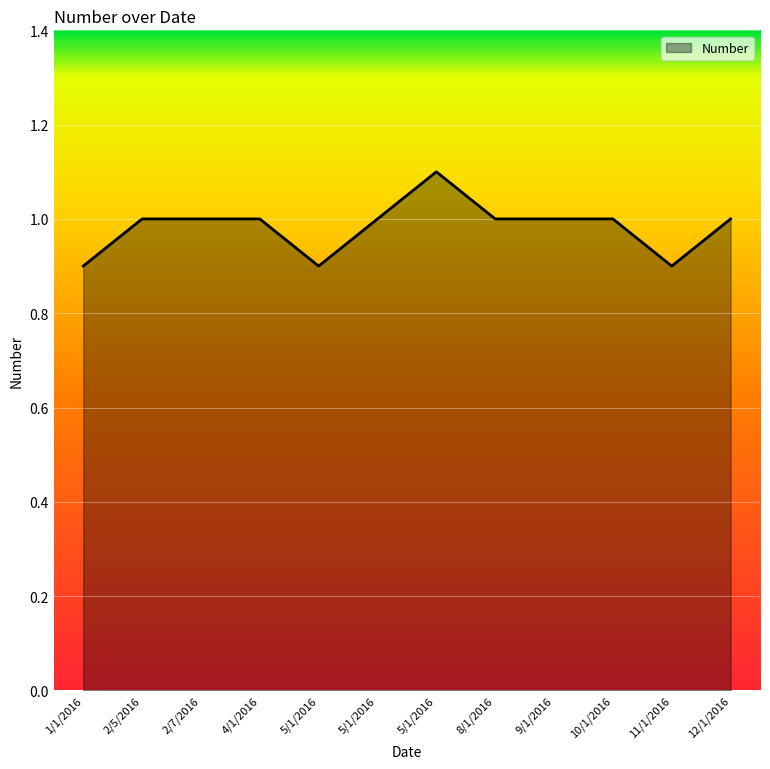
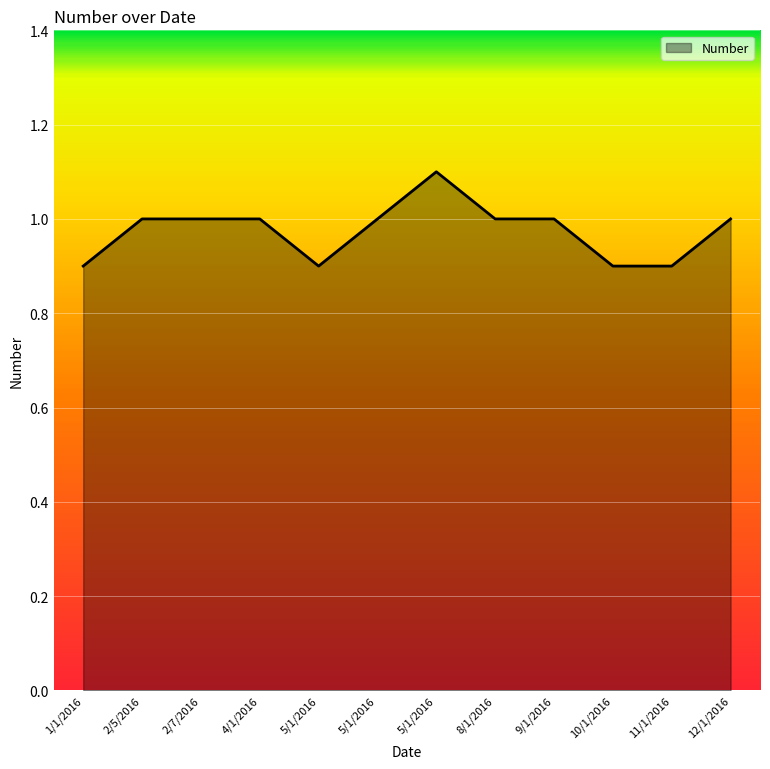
  {
    "1/1/2016": 0.9,
    "2/5/2016": 1.0,
    "2/7/2016": 1.0,
    "4/1/2016": 1.0,
    "8/1/2016": 1.0,
    "9/1/2016": 1.0,
-   "10/1/2016": 1.0,
+   "10/1/2016": 0.9,
    "11/1/2016": 0.9,
    "12/1/2016": 1.0
  }
